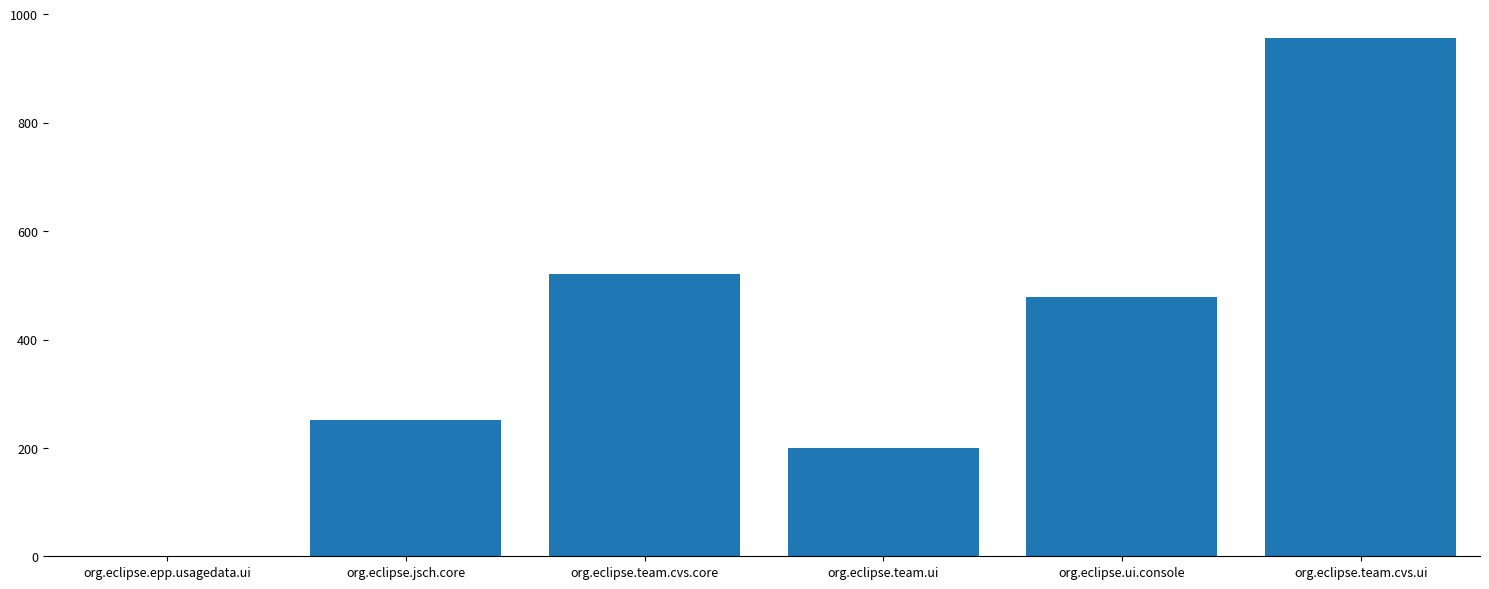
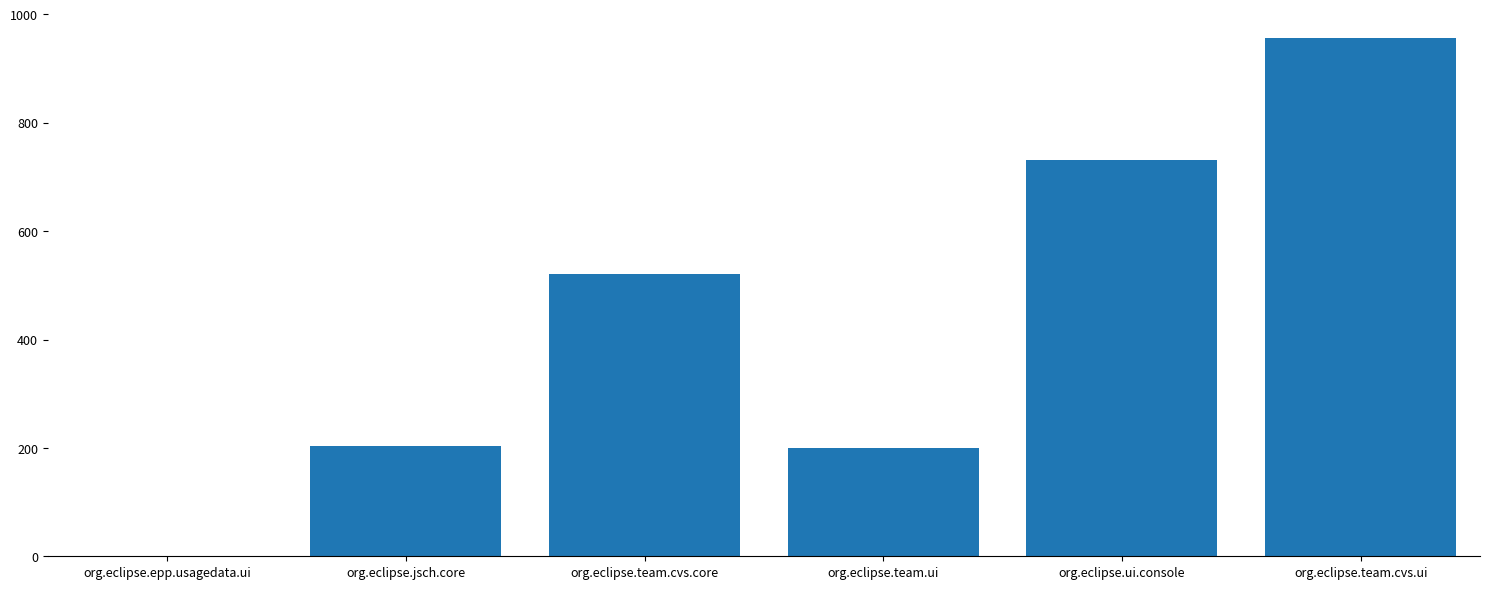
  {
    "org.eclipse.epp.usagedata.ui": 0,
-   "org.eclipse.jsch.core": 250,
+   "org.eclipse.jsch.core": 200,
    "org.eclipse.team.cvs.core": 520,
    "org.eclipse.team.ui": 200,
-   "org.eclipse.ui.console": 480,
+   "org.eclipse.ui.console": 730,
    "org.eclipse.team.cvs.ui": 960
  }
